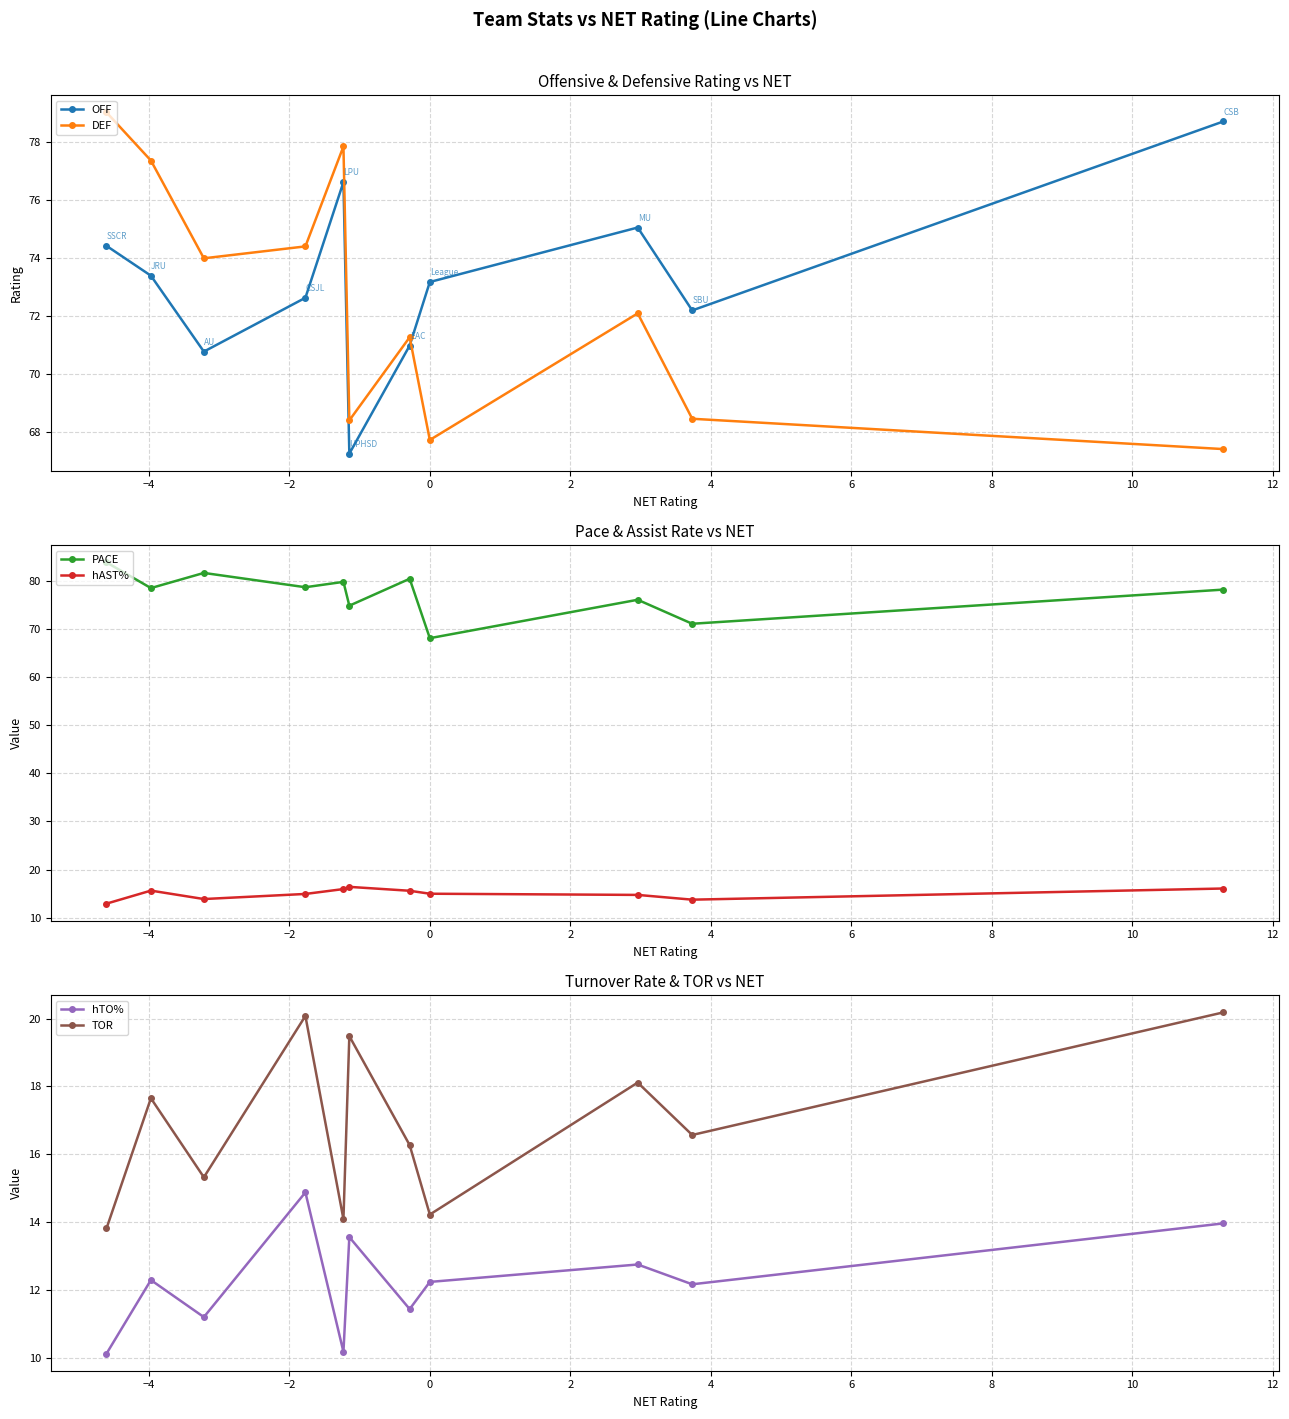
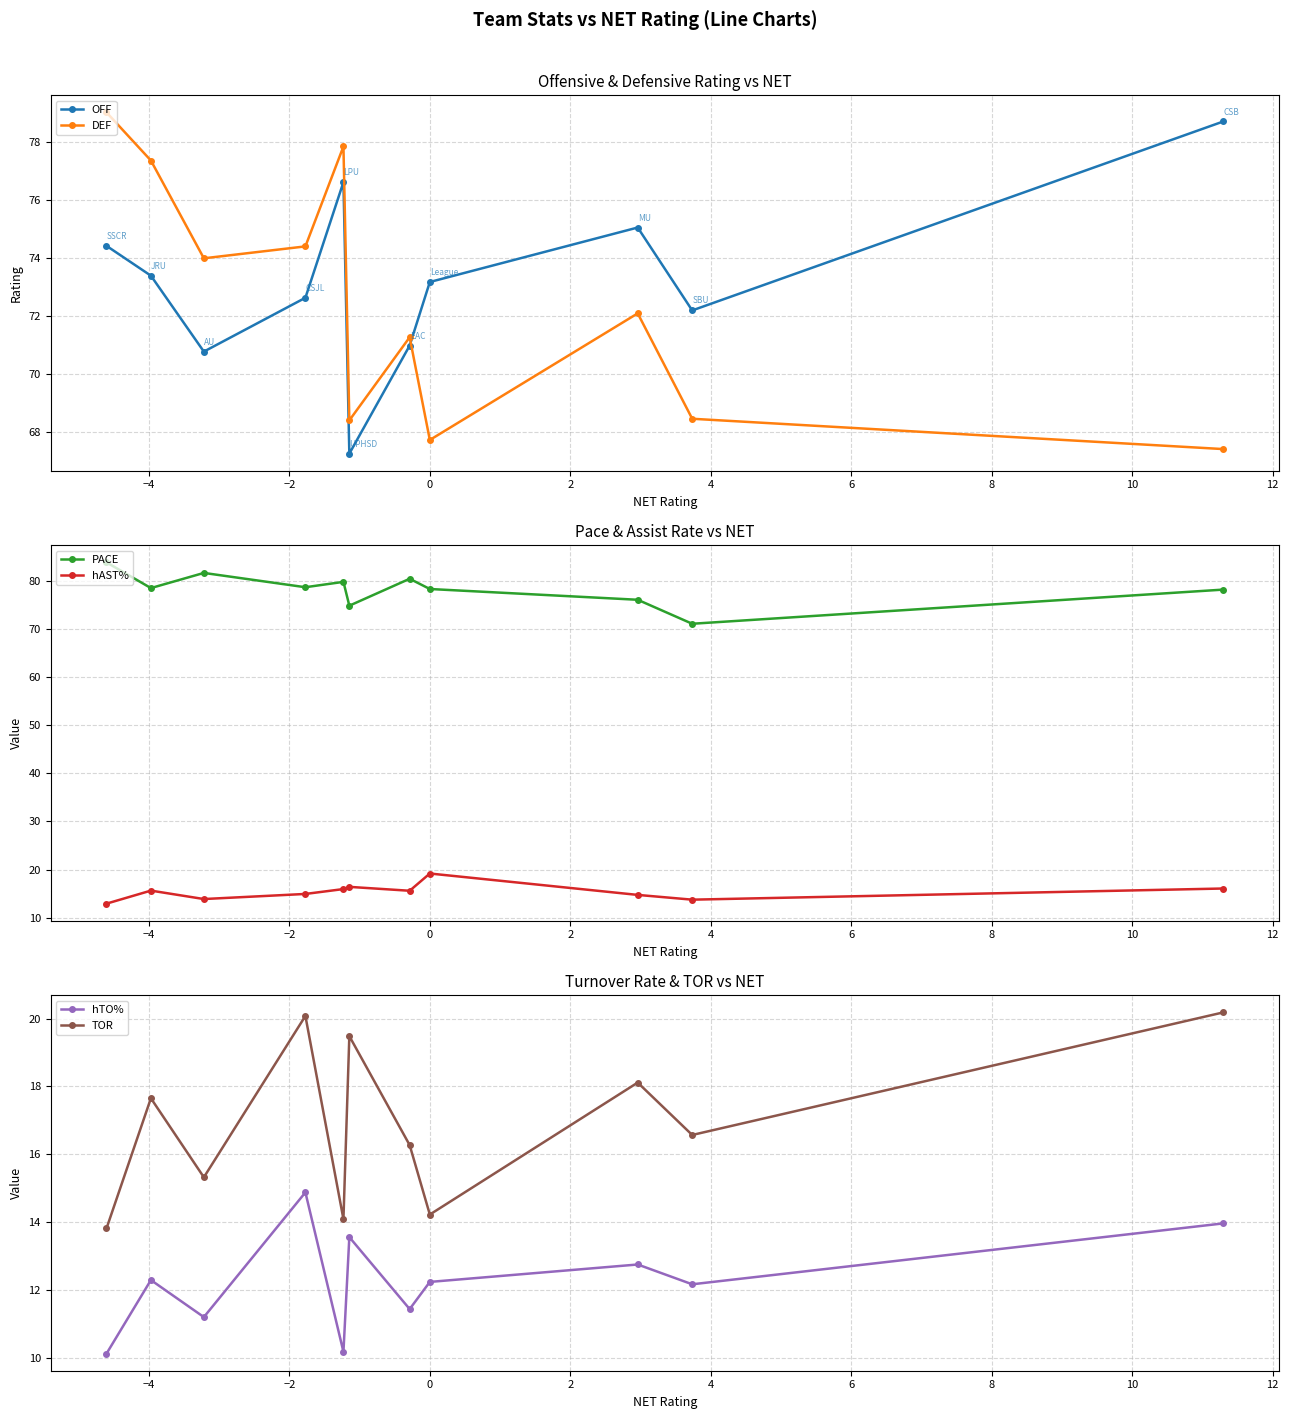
  {
    "Offensive & Defensive Rating vs NET": {
      "OFF": {
        "0": 73.2
      },
      "DEF": {
        "0": 67.7
      }
    },
    "Pace & Assist Rate vs NET": {
      "PACE": {
-       "0": 68
+       "0": 78
      },
      "hAST%": {
-       "0": 15
+       "0": 19
      }
    },
    "Turnover Rate & TOR vs NET": {
      "hTO%": {
        "0": 12.2
      },
      "TOR": {
        "0": 14.2
      }
    }
  }
